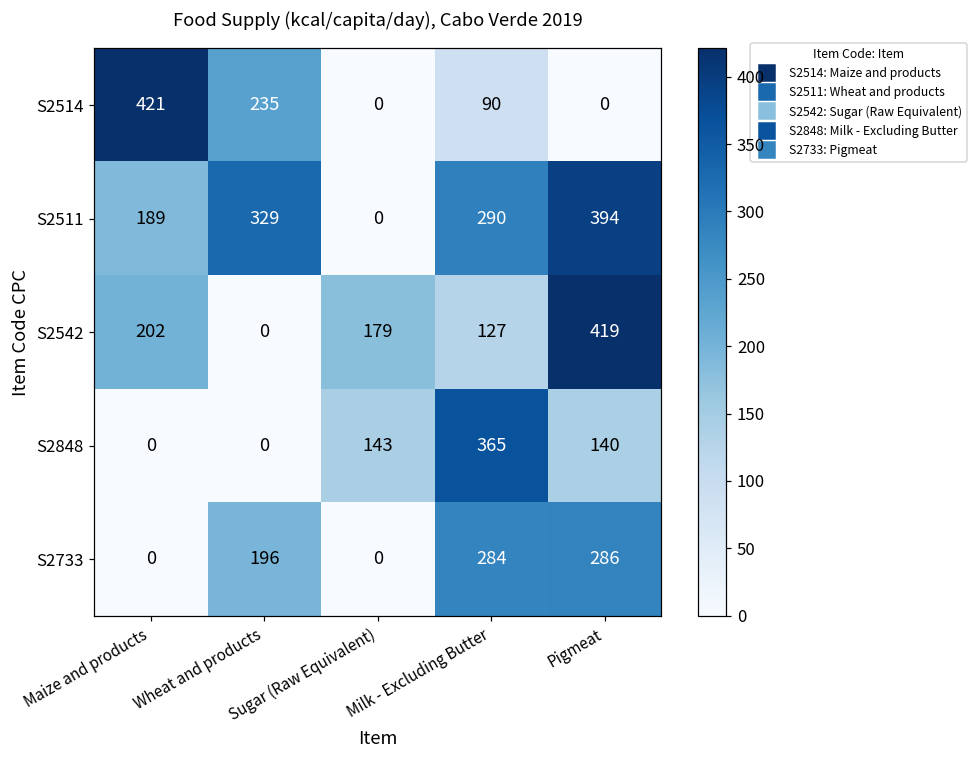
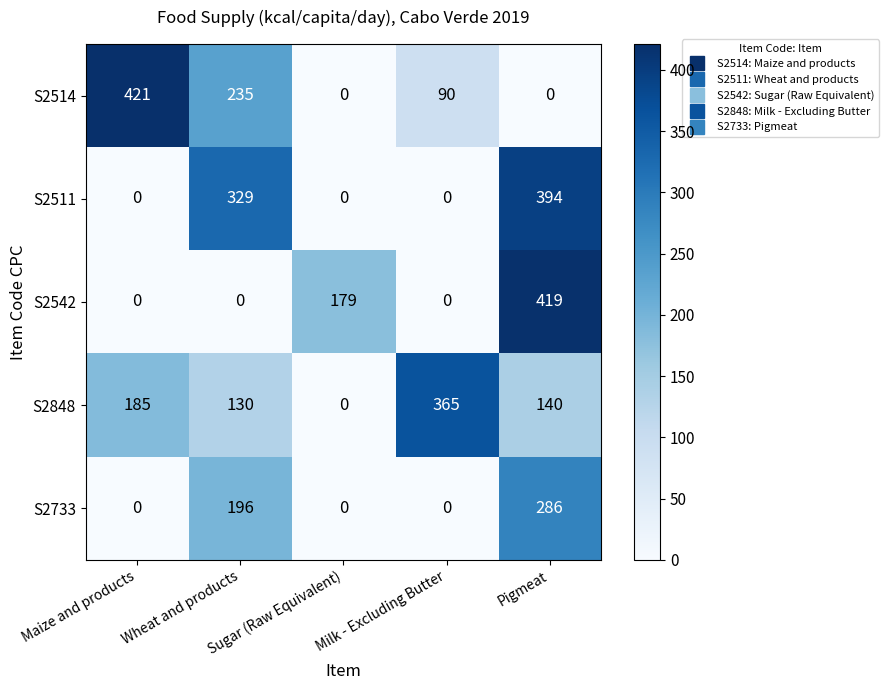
  {
    "S2514": {
      "Maize and products": 421,
      "Wheat and products": 235,
      "Sugar (Raw Equivalent)": 0,
      "Milk - Excluding Butter": 90,
      "Pigmeat": 0
    },
    "S2511": {
-     "Maize and products": 189,
+     "Maize and products": 0,
      "Wheat and products": 329,
      "Sugar (Raw Equivalent)": 0,
-     "Milk - Excluding Butter": 290,
+     "Milk - Excluding Butter": 0,
      "Pigmeat": 394
    },
    "S2542": {
-     "Maize and products": 202,
+     "Maize and products": 0,
      "Wheat and products": 0,
      "Sugar (Raw Equivalent)": 179,
-     "Milk - Excluding Butter": 127,
+     "Milk - Excluding Butter": 0,
      "Pigmeat": 419
    },
    "S2848": {
-     "Maize and products": 0,
-     "Wheat and products": 0,
-     "Sugar (Raw Equivalent)": 143,
+     "Maize and products": 185,
+     "Wheat and products": 130,
+     "Sugar (Raw Equivalent)": 0,
      "Milk - Excluding Butter": 365,
      "Pigmeat": 140
    },
    "S2733": {
      "Maize and products": 0,
      "Wheat and products": 196,
      "Sugar (Raw Equivalent)": 0,
-     "Milk - Excluding Butter": 284,
+     "Milk - Excluding Butter": 0,
      "Pigmeat": 286
    }
  }
